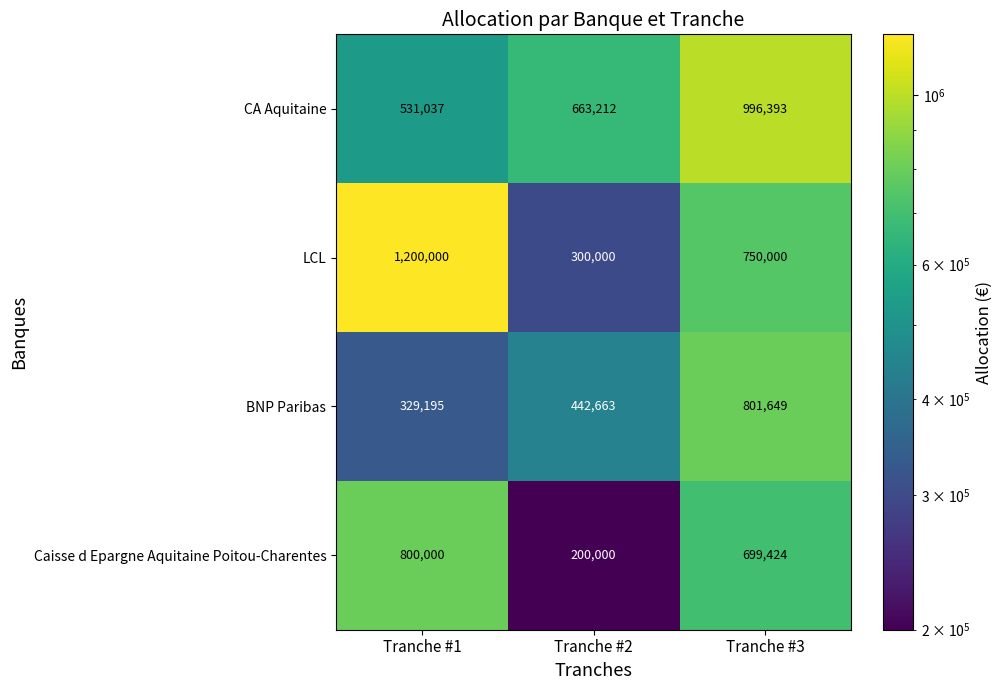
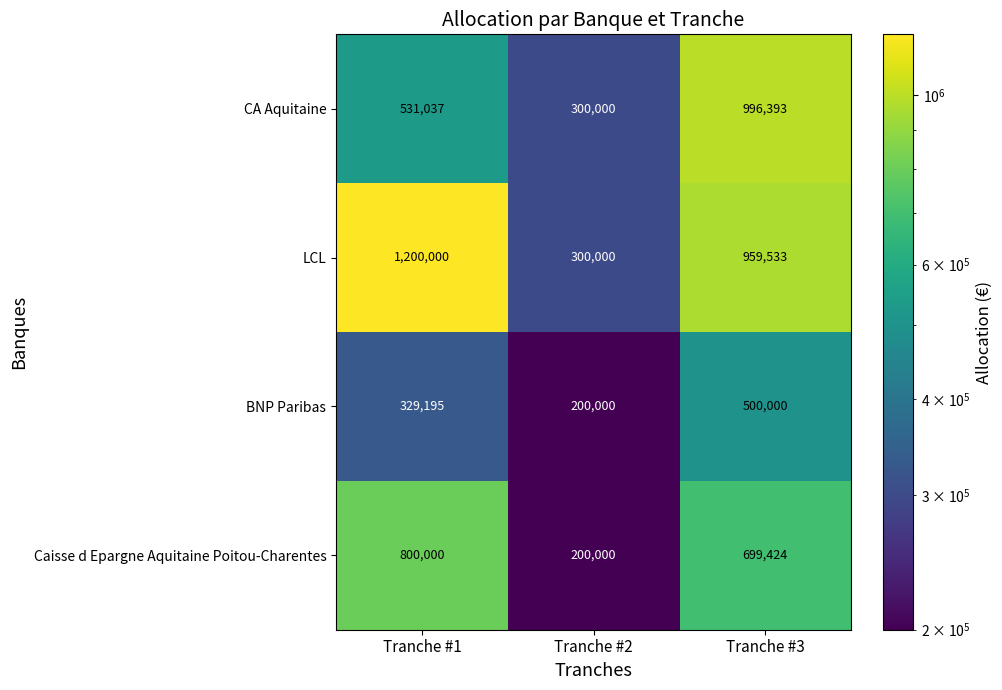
  {
    "CA Aquitaine": {
      "Tranche #1": "531,037",
-     "Tranche #2": "663,212",
+     "Tranche #2": "300,000",
      "Tranche #3": "996,393"
    },
    "LCL": {
      "Tranche #1": "1,200,000",
      "Tranche #2": "300,000",
-     "Tranche #3": "750,000"
+     "Tranche #3": "959,533"
    },
    "BNP Paribas": {
      "Tranche #1": "329,195",
-     "Tranche #2": "442,663",
-     "Tranche #3": "801,649"
+     "Tranche #2": "200,000",
+     "Tranche #3": "500,000"
    },
    "Caisse d Epargne Aquitaine Poitou-Charentes": {
      "Tranche #1": "800,000",
      "Tranche #2": "200,000",
      "Tranche #3": "699,424"
    }
  }
